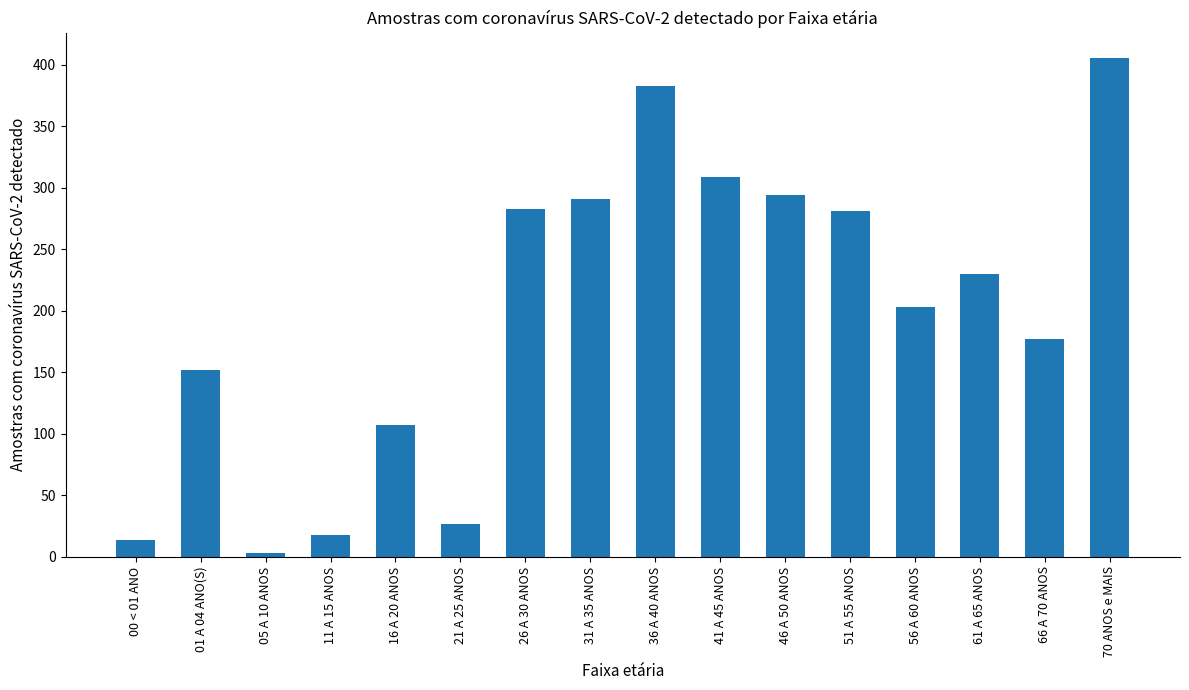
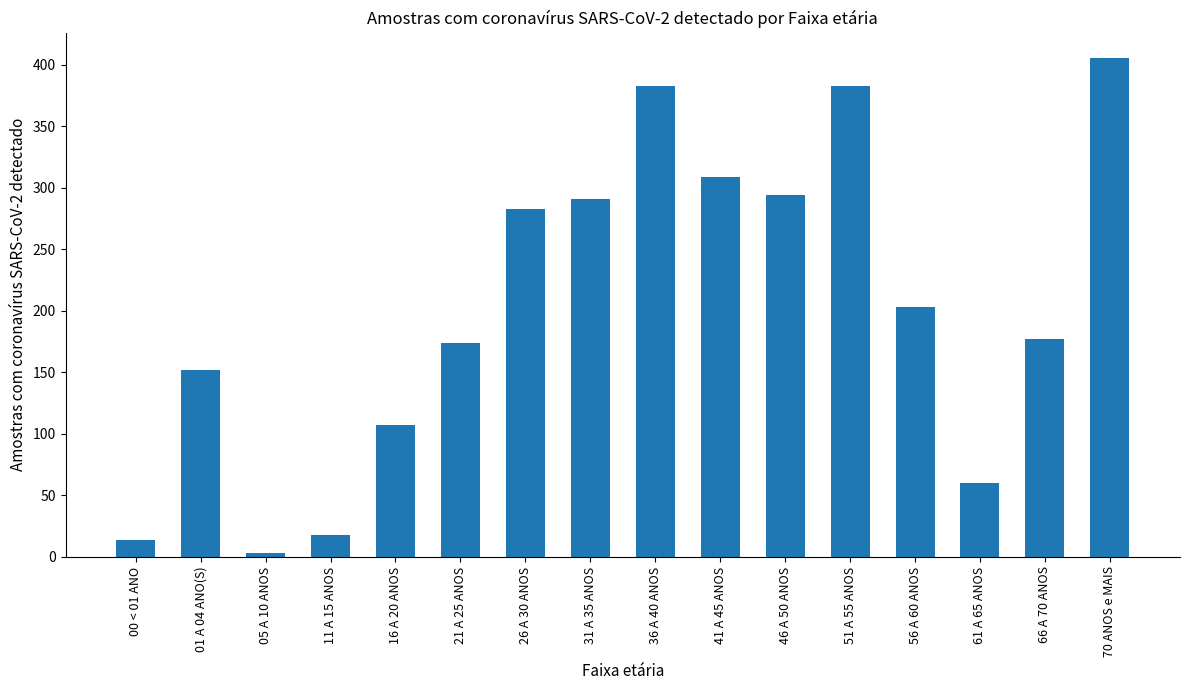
  {
    "00 < 01 ANO": 14,
    "01 A 04 ANO(S)": 152,
    "05 A 10 ANOS": 3,
    "11 A 15 ANOS": 18,
    "16 A 20 ANOS": 107,
-   "21 A 25 ANOS": 27,
+   "21 A 25 ANOS": 174,
    "26 A 30 ANOS": 283,
    "31 A 35 ANOS": 291,
    "36 A 40 ANOS": 383,
    "41 A 45 ANOS": 309,
    "46 A 50 ANOS": 294,
-   "51 A 55 ANOS": 281,
+   "51 A 55 ANOS": 383,
    "56 A 60 ANOS": 203,
-   "61 A 65 ANOS": 230,
+   "61 A 65 ANOS": 60,
    "66 A 70 ANOS": 177,
    "70 ANOS e MAIS": 406
  }
